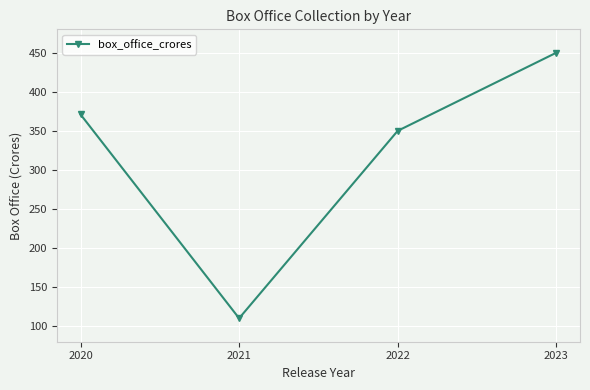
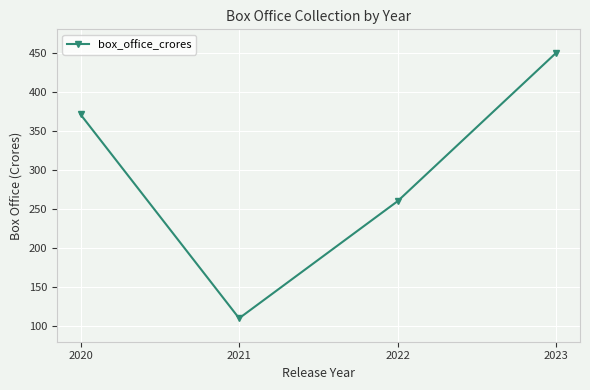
  {
    "2020": 370,
    "2021": 110,
-   "2022": 350,
+   "2022": 260,
    "2023": 450
  }
